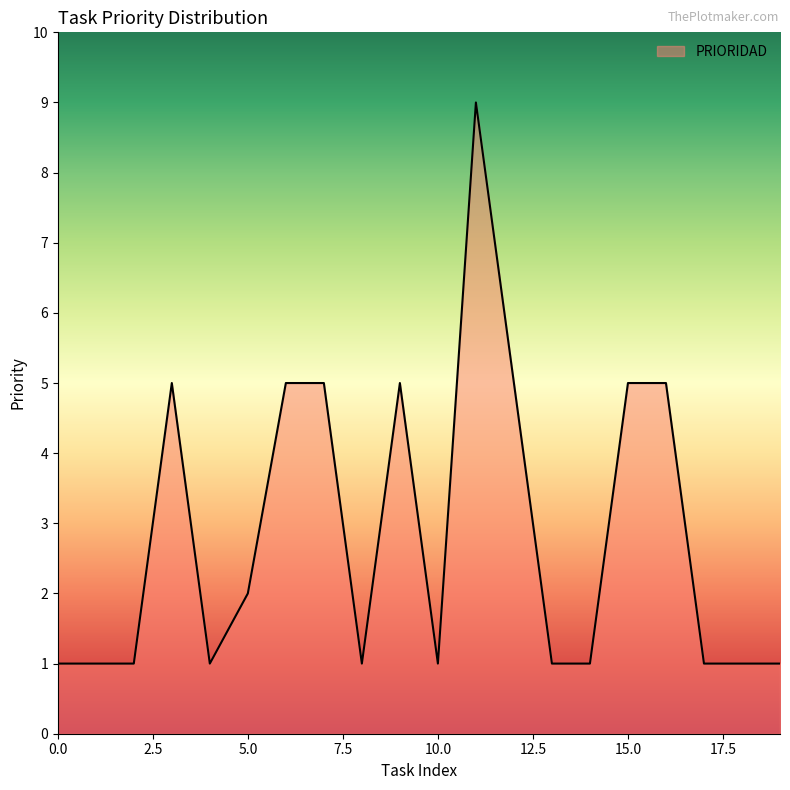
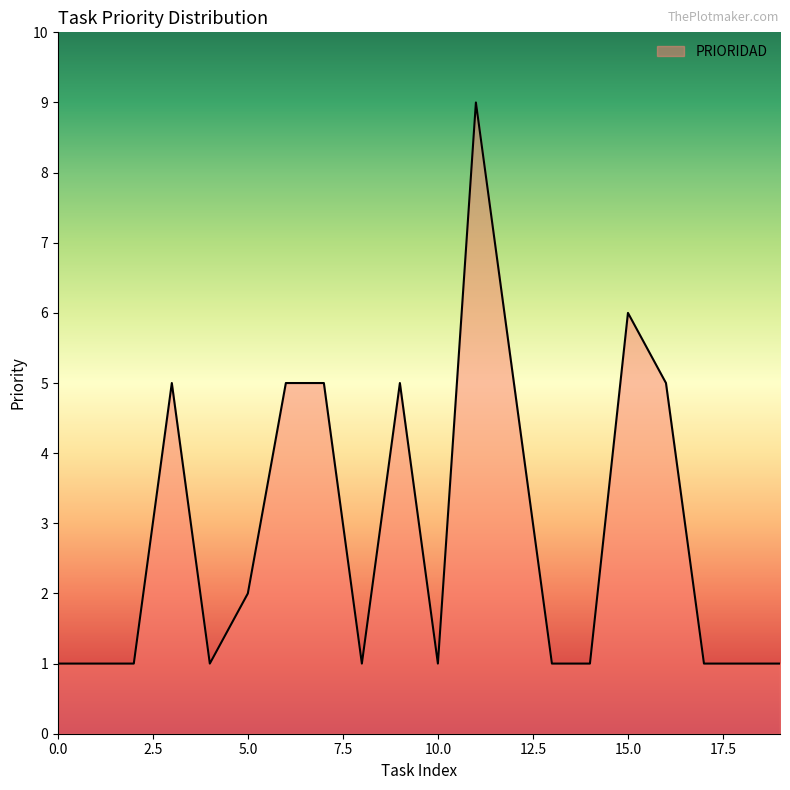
  {
    "0.0": 1,
    "5.0": 2,
    "10.0": 1,
-   "15.0": 5
+   "15.0": 6
  }
